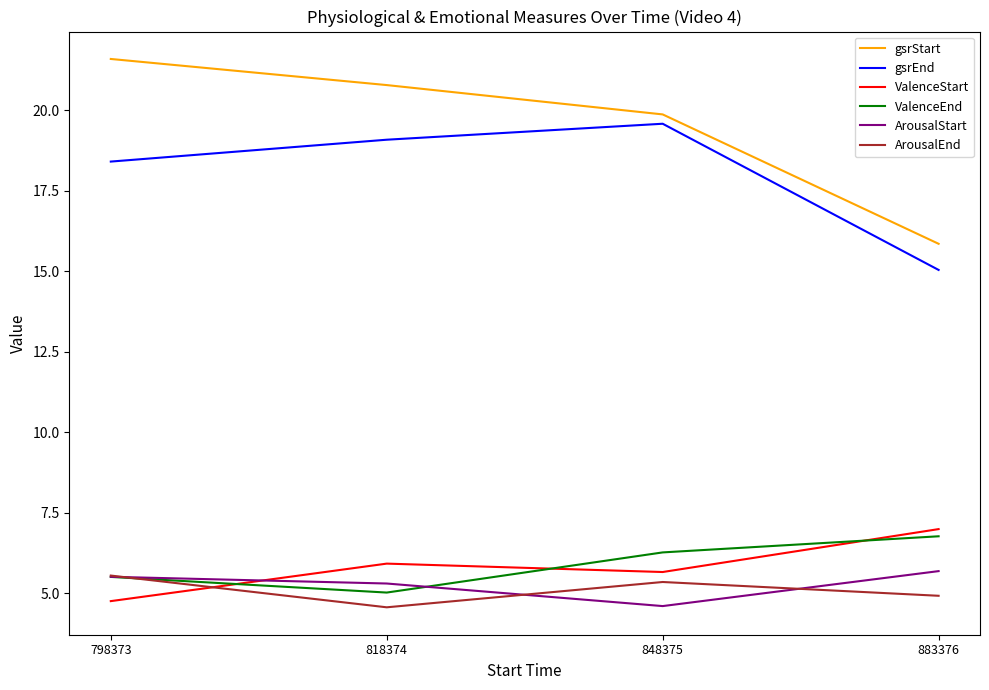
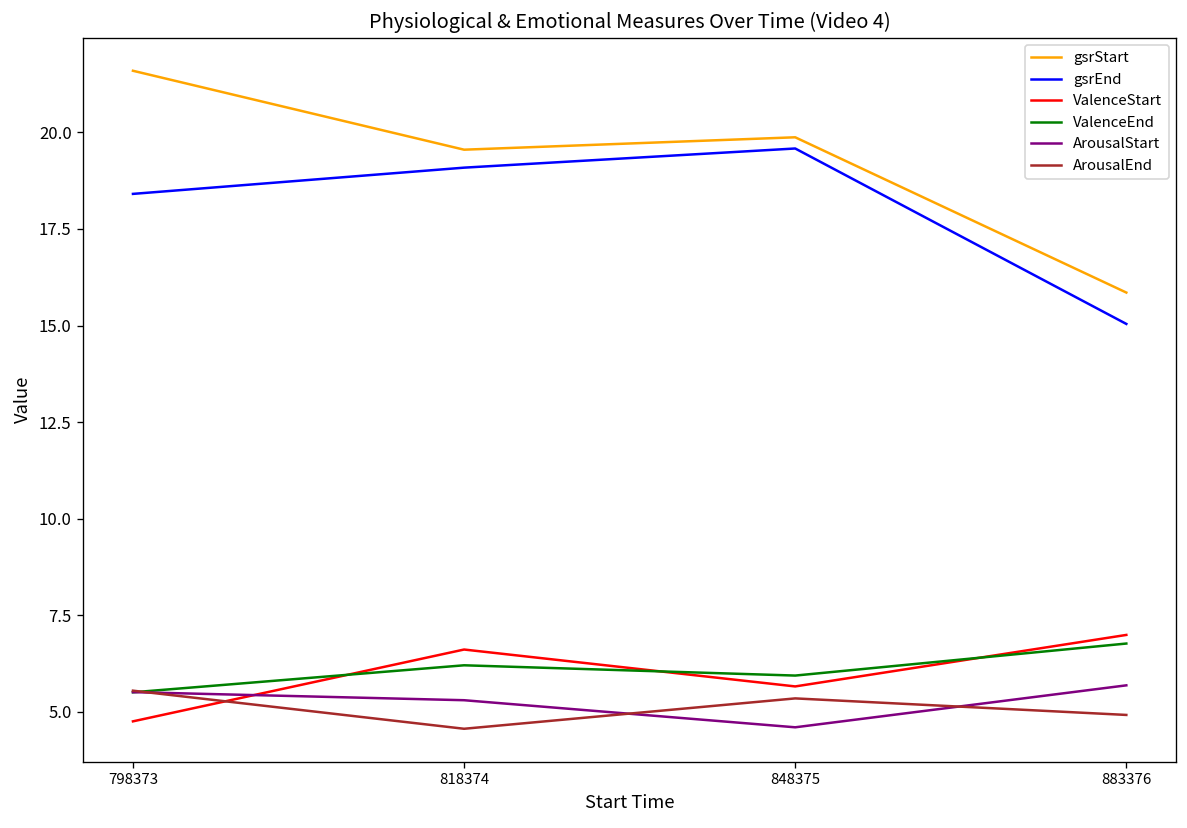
  {
    "gsrStart": {
      "798373": 21.6,
-     "818374": 20.8,
+     "818374": 19.6,
      "848375": 19.9,
      "883376": 15.9
    },
    "gsrEnd": {
      "798373": 18.4,
      "818374": 19.1,
      "848375": 19.6,
      "883376": 15.0
    },
    "ValenceStart": {
      "798373": 4.8,
-     "818374": 5.9,
+     "818374": 6.6,
      "848375": 5.7,
      "883376": 7.0
    },
    "ValenceEnd": {
-     "818374": 5.0,
-     "848375": 6.3,
+     "818374": 6.2,
+     "848375": 5.9,
      "883376": 6.8
    },
    "ArousalStart": {
      "818374": 5.3,
      "848375": 4.6,
      "883376": 5.7
    },
    "ArousalEnd": {
      "818374": 4.6,
      "848375": 5.3,
      "883376": 4.9
    }
  }
